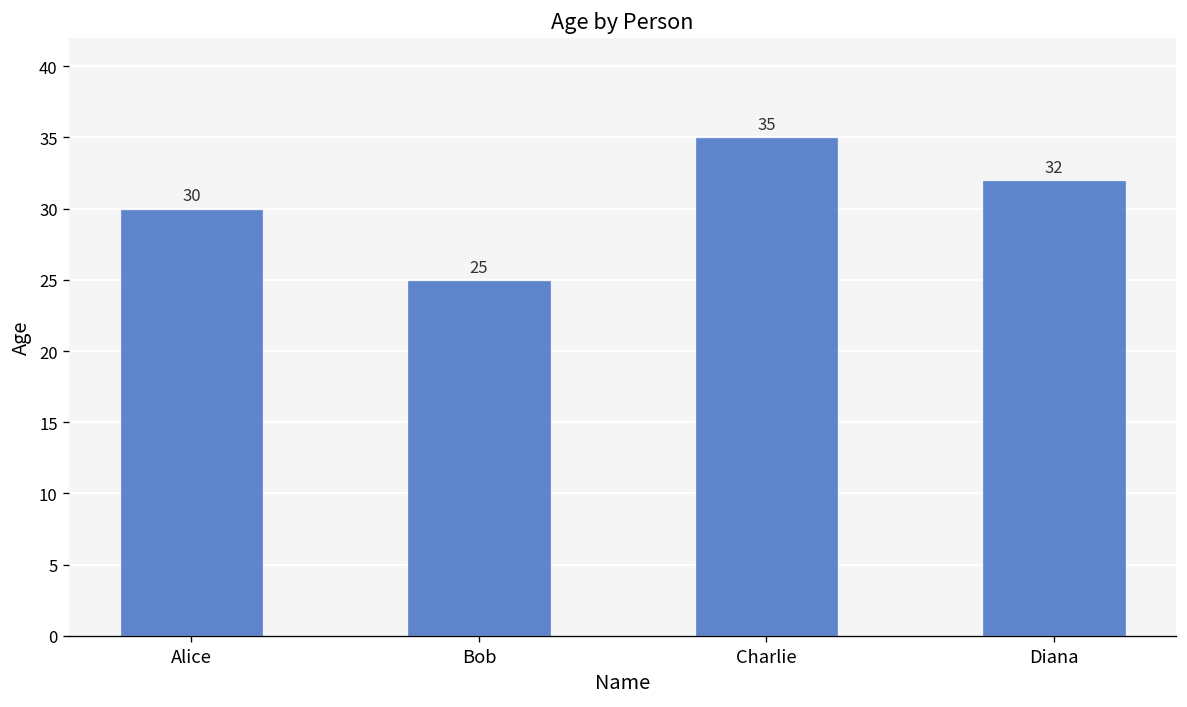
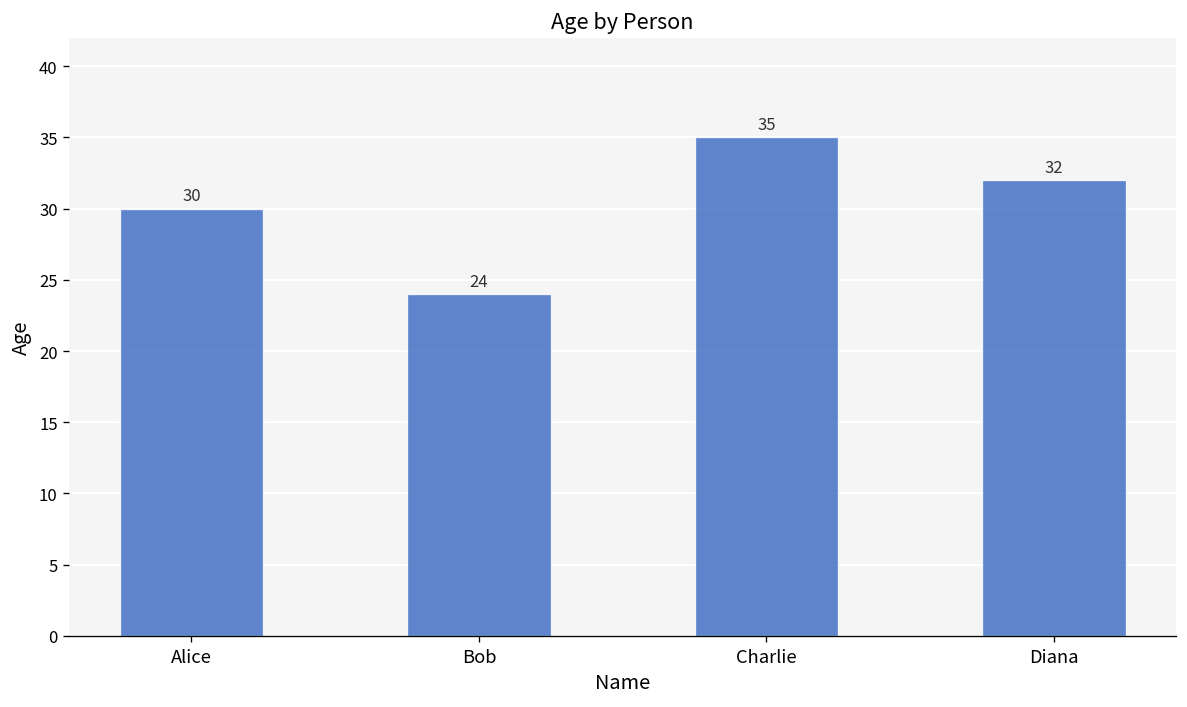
  {
    "Alice": 30,
-   "Bob": 25,
+   "Bob": 24,
    "Charlie": 35,
    "Diana": 32
  }
